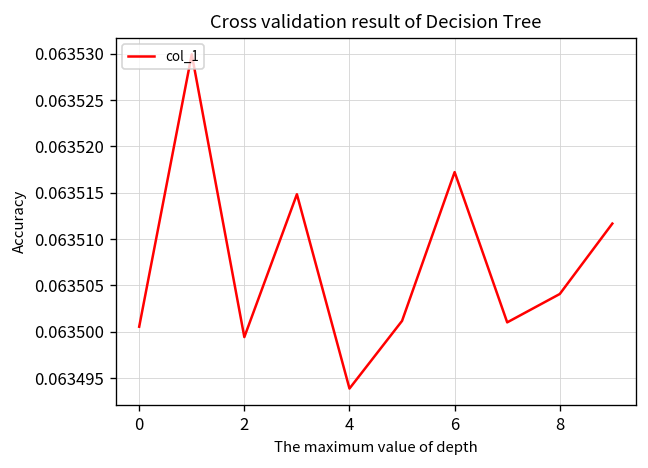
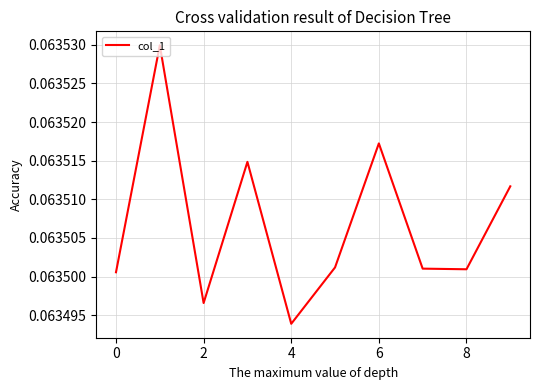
  {
    "0": 0.063501,
-   "2": 0.063499,
+   "2": 0.063497,
    "4": 0.063494,
    "6": 0.063517,
-   "8": 0.063504
+   "8": 0.063501
  }
